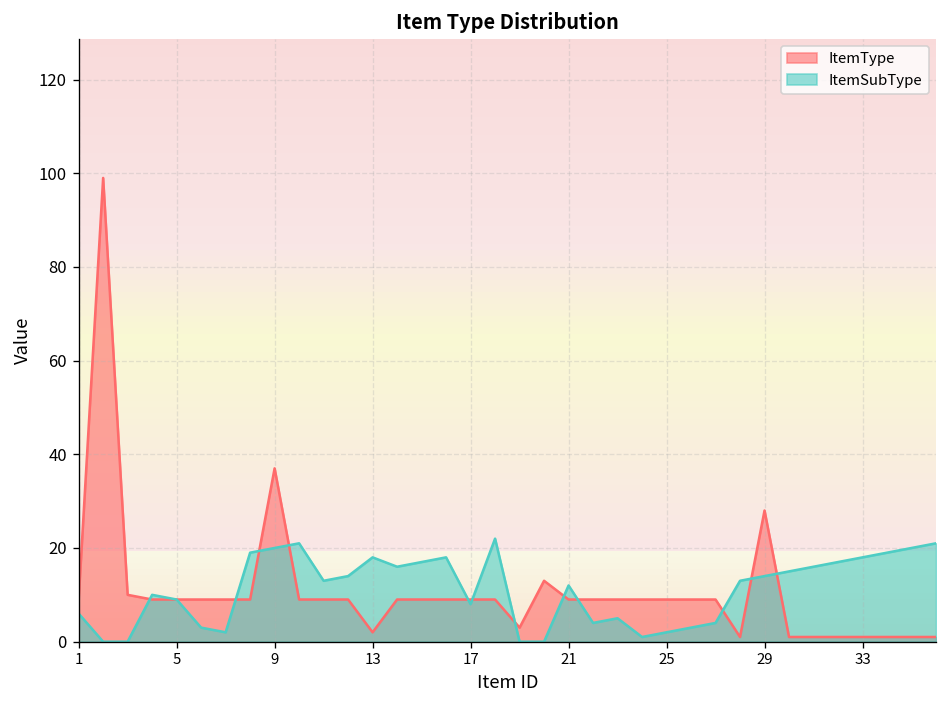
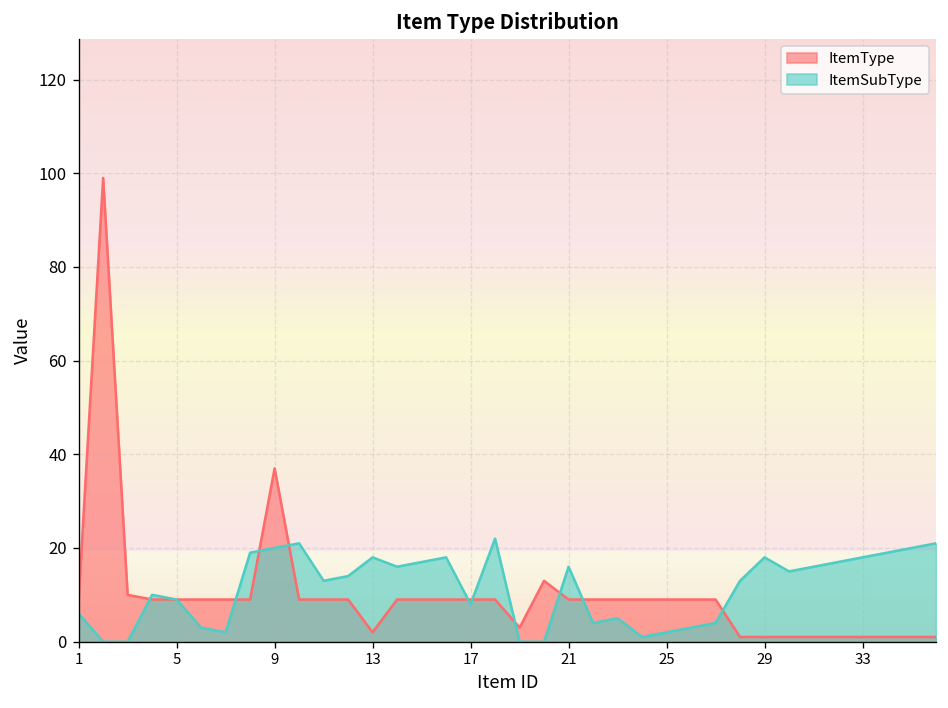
  {
    "ItemType": {
      "1": 9,
      "9": 37,
      "13": 2,
      "17": 9,
      "21": 9,
      "25": 9,
-     "29": 28,
+     "29": 1,
      "33": 1
    },
    "ItemSubType": {
      "1": 6,
      "9": 20,
      "13": 18,
      "17": 8,
-     "21": 12,
+     "21": 16,
      "25": 2,
-     "29": 14,
+     "29": 18,
      "33": 18
    }
  }
